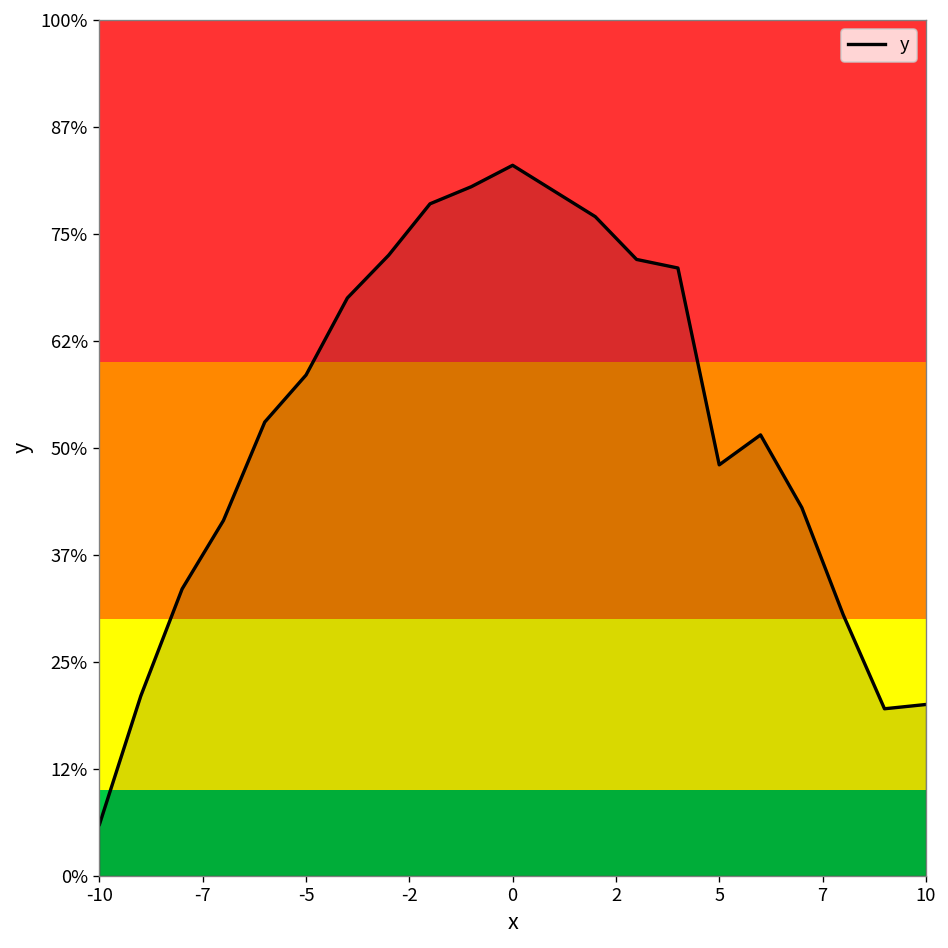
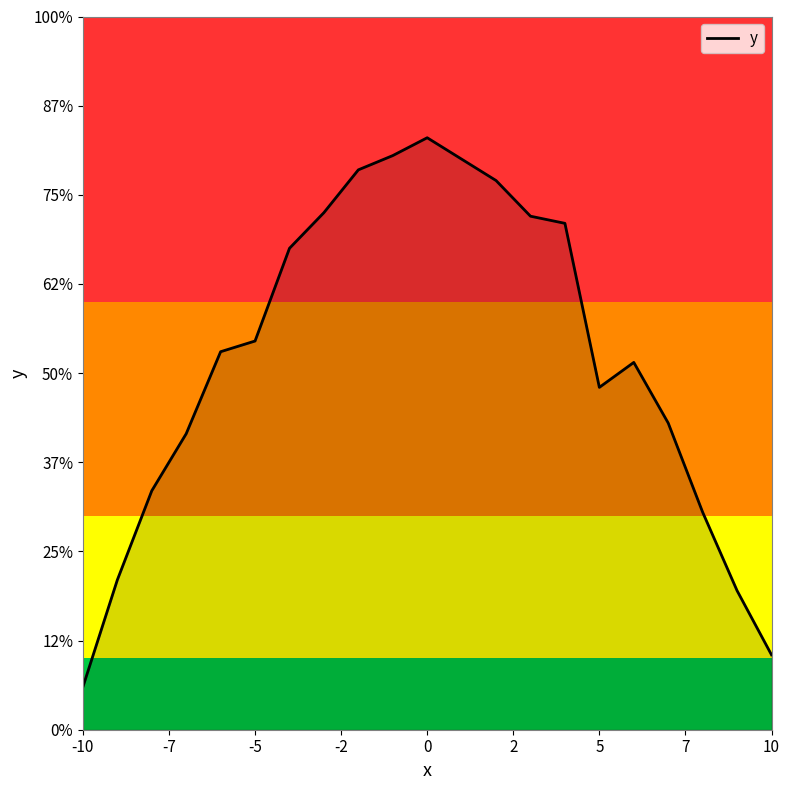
  {
    "-10": "6%",
-   "-5": "59%",
+   "-5": "55%",
    "0": "83%",
    "5": "48%",
-   "10": "20%"
+   "10": "11%"
  }
